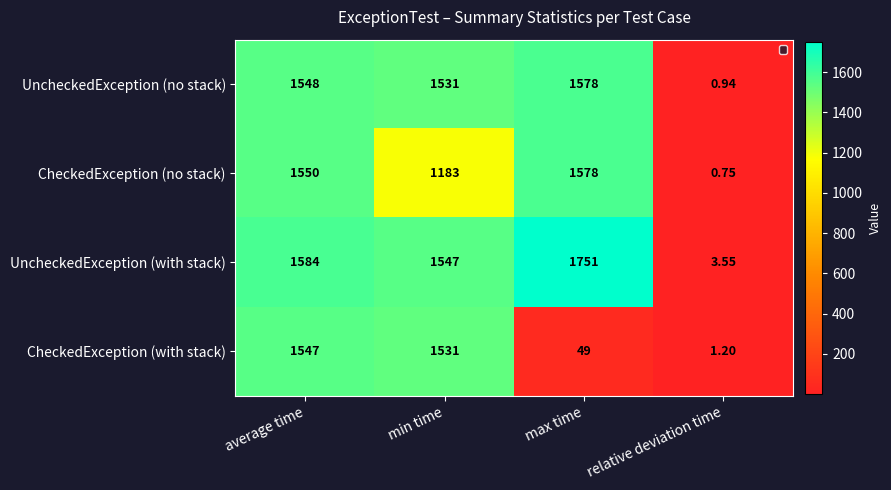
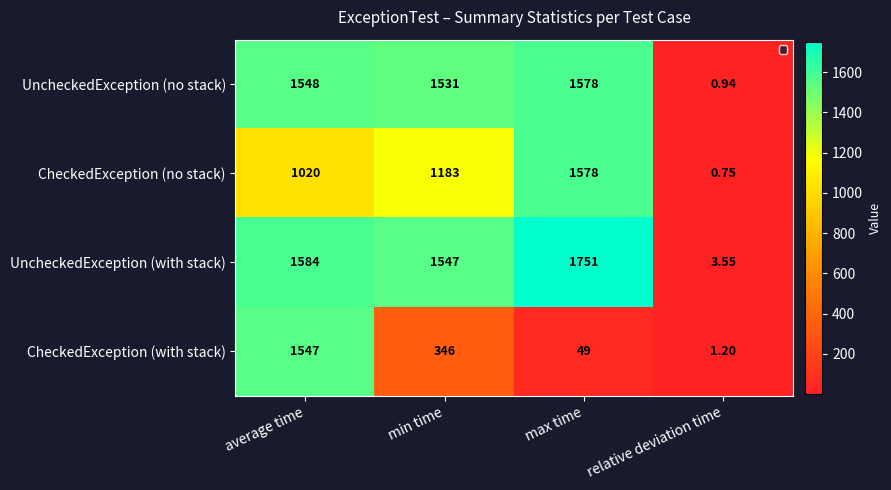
  {
    "UncheckedException (no stack)": {
      "average time": 1548,
      "min time": 1531,
      "max time": 1578,
      "relative deviation time": 0.94
    },
    "CheckedException (no stack)": {
-     "average time": 1550,
+     "average time": 1020,
      "min time": 1183,
      "max time": 1578,
      "relative deviation time": 0.75
    },
    "UncheckedException (with stack)": {
      "average time": 1584,
      "min time": 1547,
      "max time": 1751,
      "relative deviation time": 3.55
    },
    "CheckedException (with stack)": {
      "average time": 1547,
-     "min time": 1531,
+     "min time": 346,
      "max time": 49,
      "relative deviation time": 1.20
    }
  }
